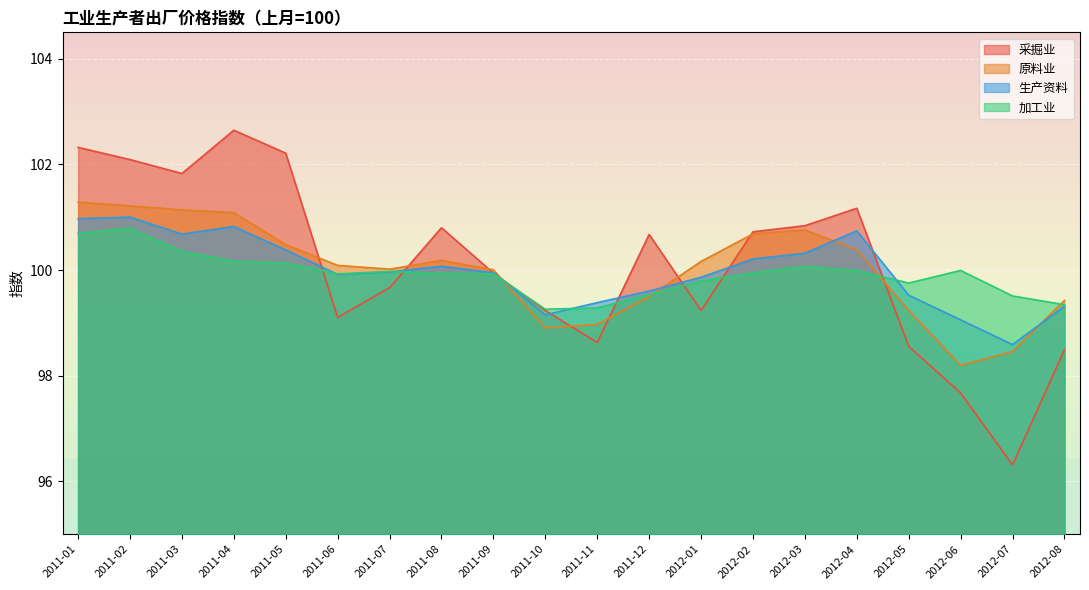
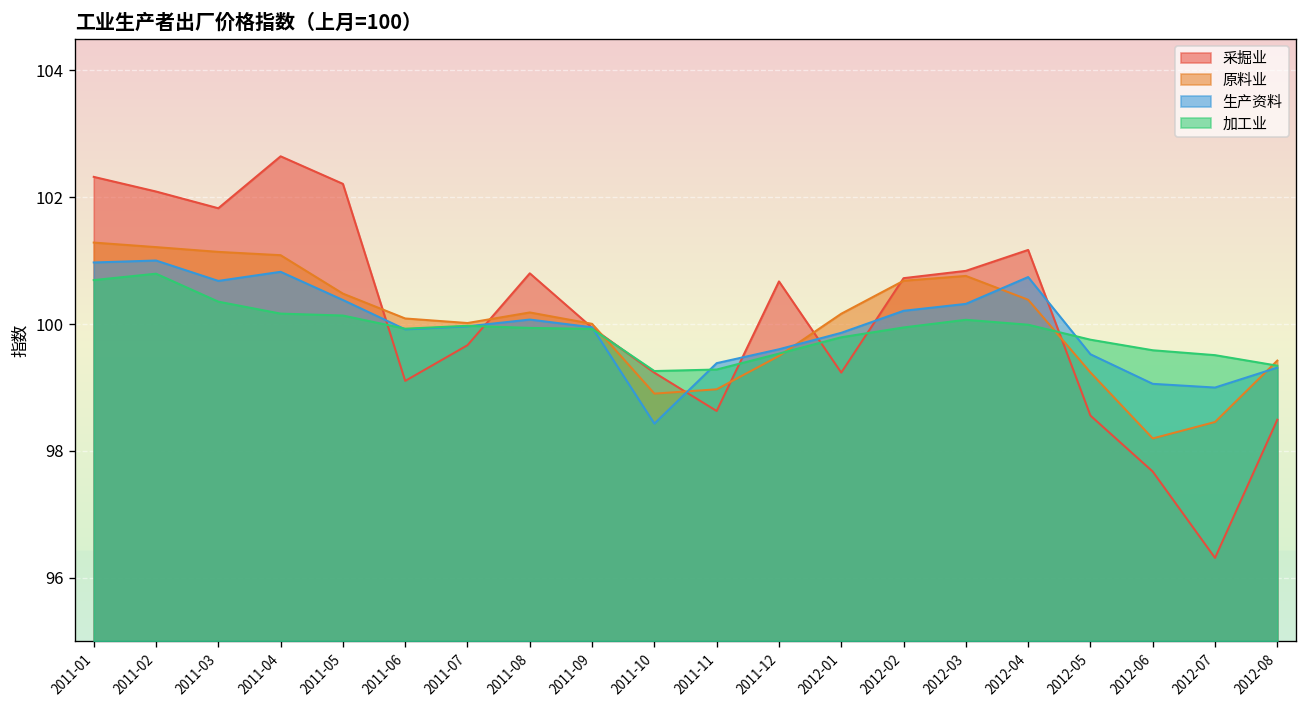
  {
    "生产资料": {
      "2011-01": 101.0,
      "2011-02": 101.0,
      "2011-03": 100.7,
      "2011-04": 100.8,
      "2011-05": 100.4,
      "2011-08": 100.1,
-     "2011-10": 99.2,
+     "2011-10": 98.4,
      "2011-11": 99.4,
      "2011-12": 99.6,
      "2012-01": 99.9,
      "2012-02": 100.2,
      "2012-03": 100.3,
      "2012-04": 100.7,
      "2012-05": 99.5,
      "2012-06": 99.1,
-     "2012-07": 98.6
+     "2012-07": 99.0
    },
    "加工业": {
      "2011-01": 100.7,
      "2011-02": 100.8,
      "2011-03": 100.4,
      "2011-04": 100.2,
      "2011-05": 100.1,
      "2011-08": 99.9,
      "2011-11": 99.3,
      "2012-01": 99.8,
      "2012-02": 99.9,
      "2012-03": 100.1,
      "2012-04": 100.0,
      "2012-05": 99.8,
-     "2012-06": 100.0,
+     "2012-06": 99.6,
      "2012-07": 99.5
    }
  }
